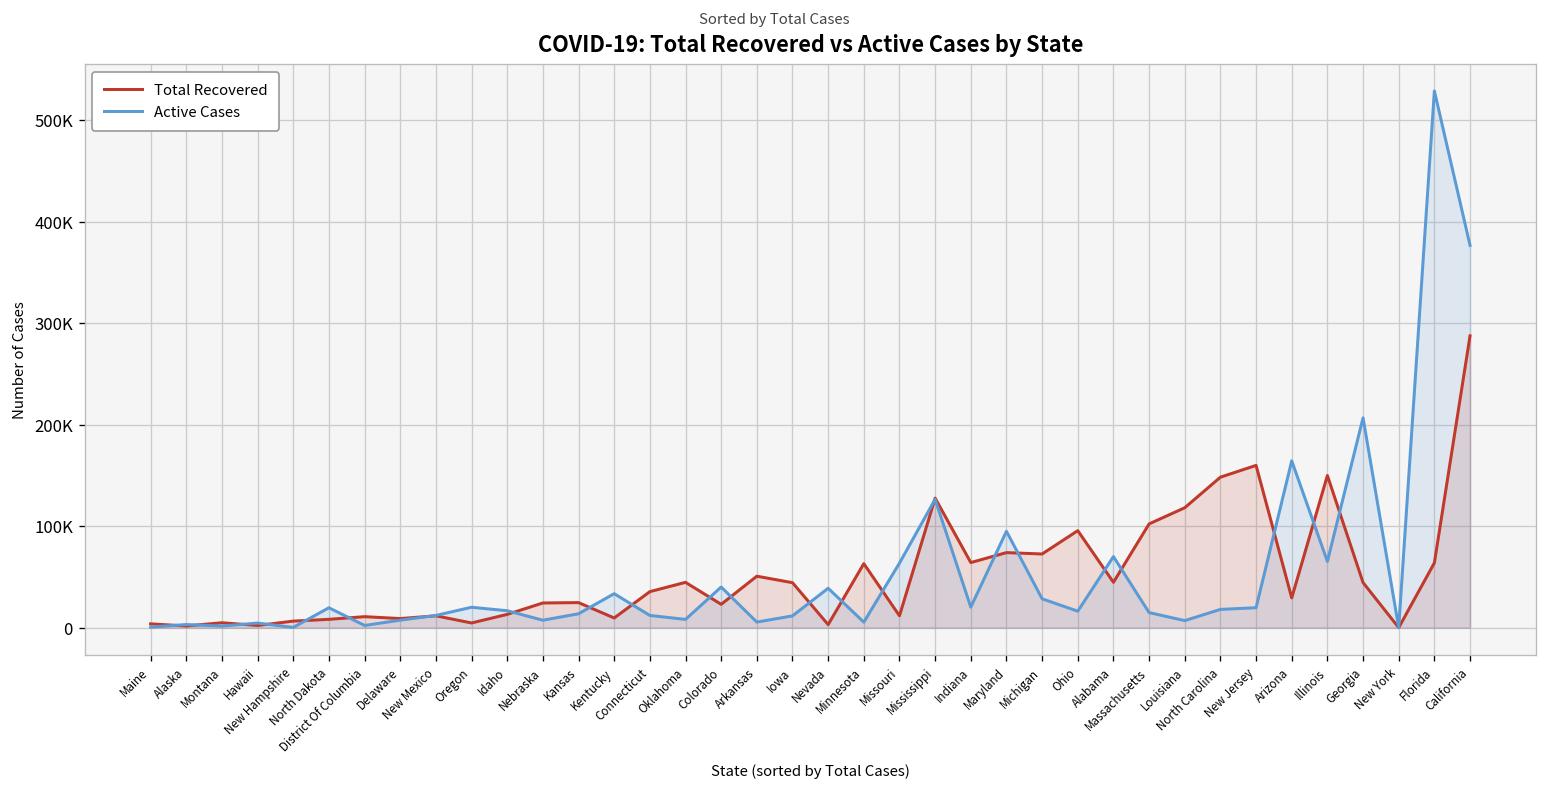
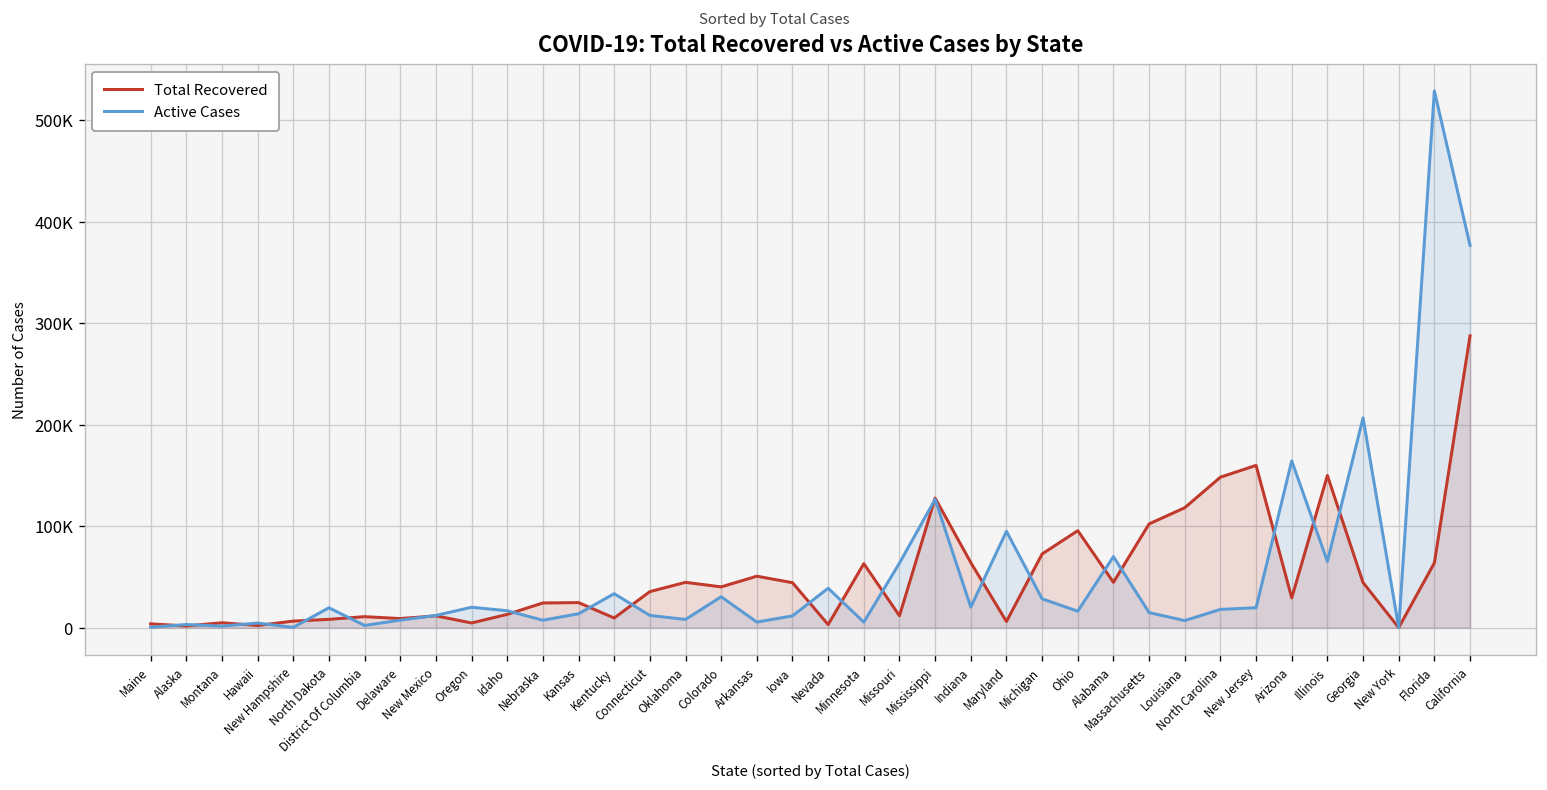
  {
    "Total Recovered": {
      "Maine": 0,
      "Montana": 0,
      "New Hampshire": 10000,
      "North Dakota": 10000,
      "District Of Columbia": 10000,
      "Oregon": 0,
      "Idaho": 10000,
      "Nebraska": 20000,
      "Kansas": 20000,
      "Kentucky": 10000,
      "Connecticut": 40000,
      "Oklahoma": 40000,
-     "Colorado": 20000,
+     "Colorado": 40000,
      "Arkansas": 50000,
      "Iowa": 40000,
      "Nevada": 0,
      "Minnesota": 60000,
      "Missouri": 10000,
      "Indiana": 60000,
-     "Maryland": 70000,
+     "Maryland": 10000,
      "Michigan": 70000,
      "Ohio": 100000,
      "Alabama": 40000,
      "Massachusetts": 100000,
      "Louisiana": 120000,
      "North Carolina": 150000,
      "New Jersey": 160000,
      "Arizona": 30000,
      "Illinois": 150000,
      "Georgia": 40000,
      "Florida": 60000,
      "California": 290000
    },
    "Active Cases": {
      "Maine": 0,
      "Montana": 0,
      "New Hampshire": 0,
      "North Dakota": 20000,
      "District Of Columbia": 0,
      "Oregon": 20000,
      "Idaho": 20000,
      "Nebraska": 10000,
      "Kansas": 10000,
      "Kentucky": 30000,
      "Connecticut": 10000,
      "Oklahoma": 10000,
-     "Colorado": 40000,
+     "Colorado": 30000,
      "Arkansas": 10000,
      "Iowa": 10000,
      "Nevada": 40000,
      "Minnesota": 10000,
      "Missouri": 60000,
      "Indiana": 20000,
      "Maryland": 90000,
      "Michigan": 30000,
      "Ohio": 20000,
      "Alabama": 70000,
      "Massachusetts": 10000,
      "Louisiana": 10000,
      "North Carolina": 20000,
      "New Jersey": 20000,
      "Arizona": 160000,
      "Illinois": 70000,
      "Georgia": 210000,
      "Florida": 530000,
      "California": 380000
    }
  }
